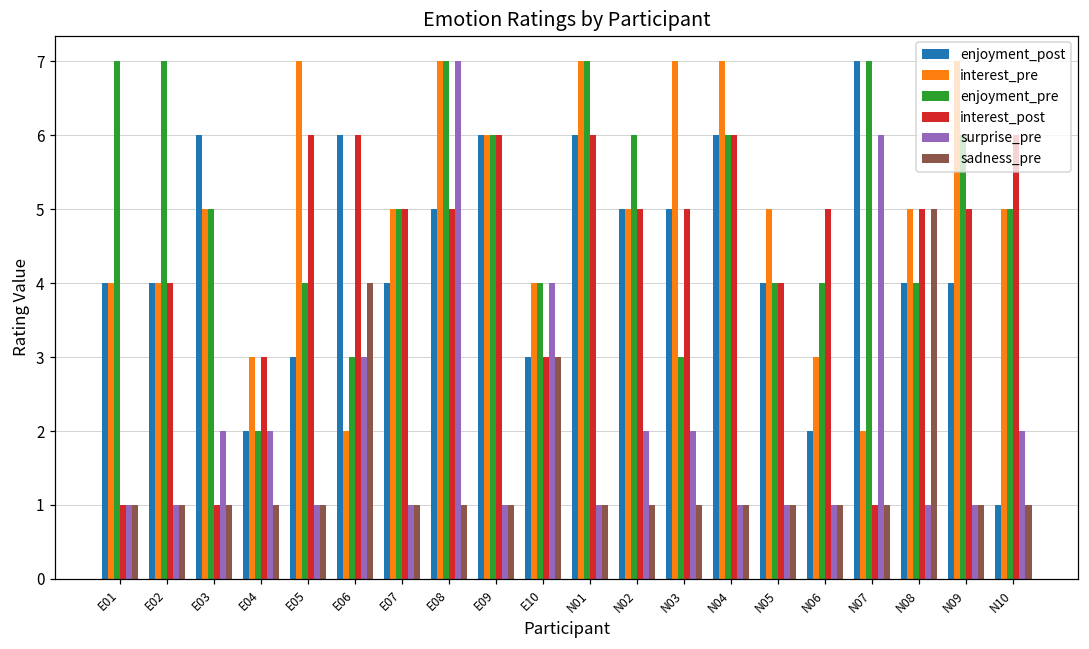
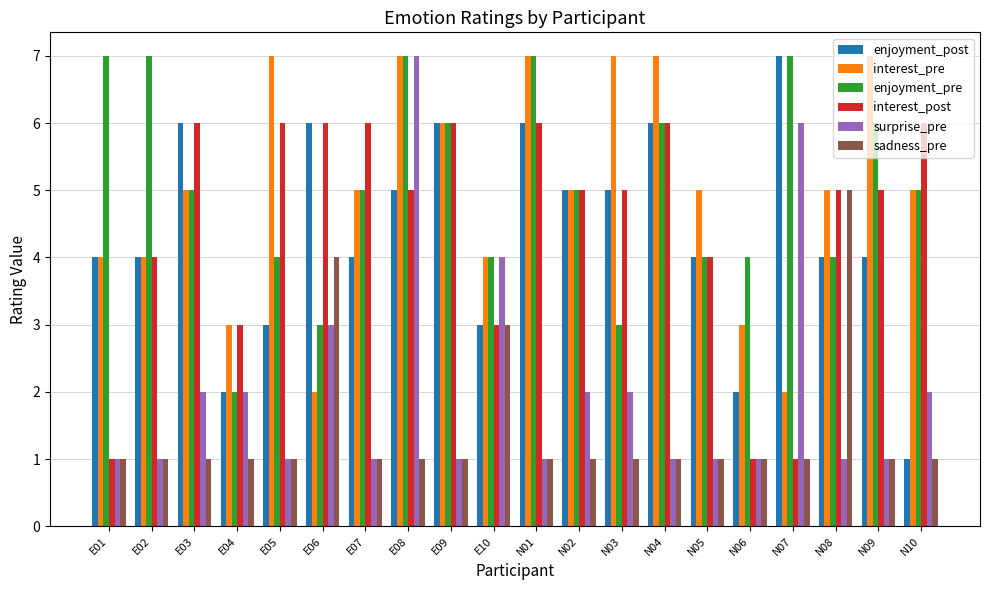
  {
    "enjoyment_post": {
      "E01": 4,
      "E02": 4,
      "E03": 6,
      "E04": 2,
      "E05": 3,
      "E06": 6,
      "E07": 4,
      "E08": 5,
      "E09": 6,
      "E10": 3,
      "N01": 6,
      "N02": 5,
      "N03": 5,
      "N04": 6,
      "N05": 4,
      "N06": 2,
      "N07": 7,
      "N08": 4,
      "N09": 4,
      "N10": 1
    },
    "interest_pre": {
      "E01": 4,
      "E02": 4,
      "E03": 5,
      "E04": 3,
      "E05": 7,
      "E06": 2,
      "E07": 5,
      "E08": 7,
      "E09": 6,
      "E10": 4,
      "N01": 7,
      "N02": 5,
      "N03": 7,
      "N04": 7,
      "N05": 5,
      "N06": 3,
      "N07": 2,
      "N08": 5,
      "N10": 5
    },
    "enjoyment_pre": {
      "E01": 7,
      "E02": 7,
      "E03": 5,
      "E04": 2,
      "E05": 4,
      "E06": 3,
      "E07": 5,
      "E08": 7,
      "E09": 6,
      "E10": 4,
      "N01": 7,
-     "N02": 6,
+     "N02": 5,
      "N03": 3,
      "N04": 6,
      "N05": 4,
      "N06": 4,
      "N07": 7,
      "N08": 4,
      "N10": 5
    },
    "interest_post": {
      "E01": 1,
      "E02": 4,
-     "E03": 1,
+     "E03": 6,
      "E04": 3,
      "E05": 6,
      "E06": 6,
-     "E07": 5,
+     "E07": 6,
      "E08": 5,
      "E09": 6,
      "E10": 3,
      "N01": 6,
      "N02": 5,
      "N03": 5,
      "N04": 6,
      "N05": 4,
-     "N06": 5,
+     "N06": 1,
      "N07": 1,
      "N08": 5,
      "N09": 5
    },
    "surprise_pre": {
      "E01": 1,
      "E02": 1,
      "E03": 2,
      "E04": 2,
      "E05": 1,
      "E06": 3,
      "E07": 1,
      "E08": 7,
      "E09": 1,
      "E10": 4,
      "N01": 1,
      "N02": 2,
      "N03": 2,
      "N04": 1,
      "N05": 1,
      "N06": 1,
      "N07": 6,
      "N08": 1,
      "N09": 1,
      "N10": 2
    },
    "sadness_pre": {
      "E01": 1,
      "E02": 1,
      "E03": 1,
      "E04": 1,
      "E05": 1,
      "E06": 4,
      "E07": 1,
      "E08": 1,
      "E09": 1,
      "E10": 3,
      "N01": 1,
      "N02": 1,
      "N03": 1,
      "N04": 1,
      "N05": 1,
      "N06": 1,
      "N07": 1,
      "N08": 5,
      "N09": 1,
      "N10": 1
    }
  }
